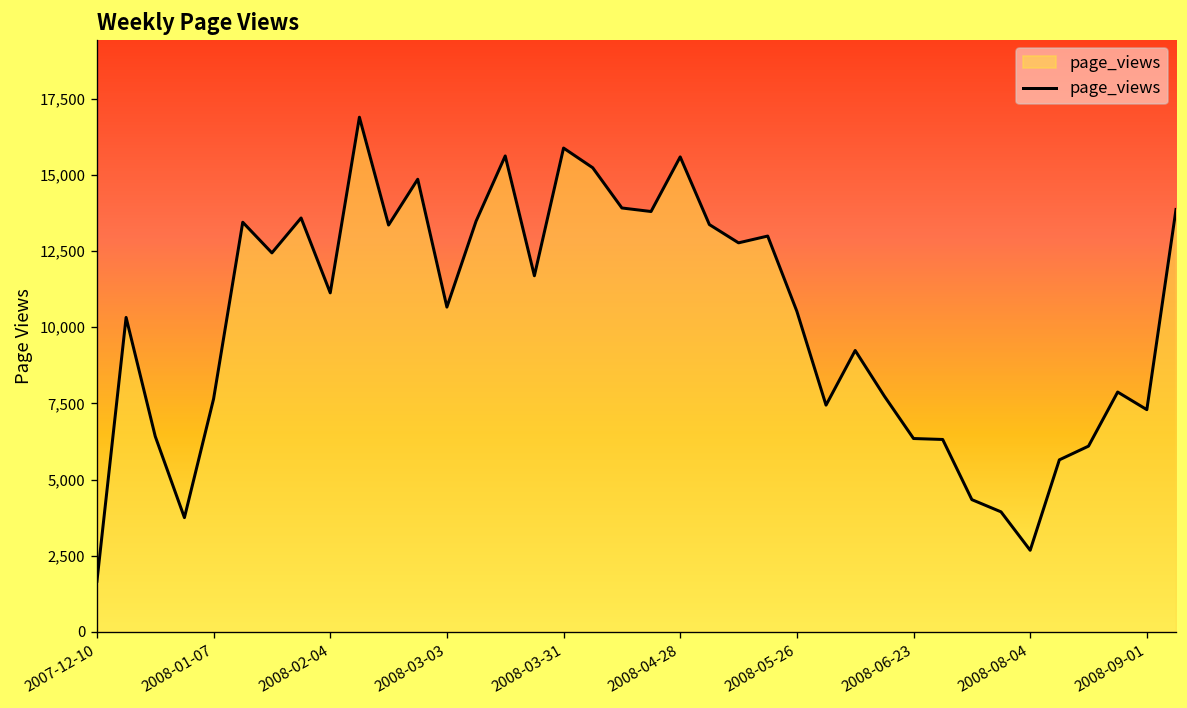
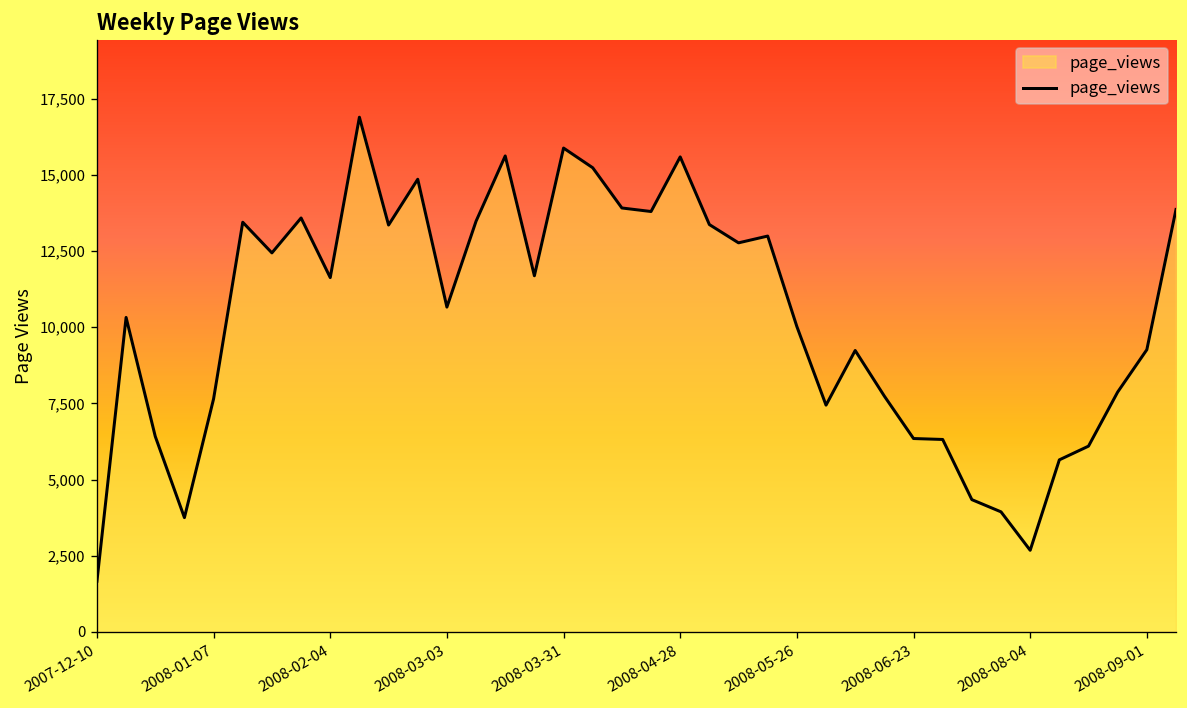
  {
    "2007-12-10": "1,700",
    "2008-01-07": "7,600",
-   "2008-02-04": "11,100",
+   "2008-02-04": "11,600",
    "2008-03-03": "10,700",
    "2008-03-31": "15,900",
    "2008-04-28": "15,600",
-   "2008-05-26": "10,500",
+   "2008-05-26": "10,000",
    "2008-06-23": "6,300",
    "2008-08-04": "2,700",
-   "2008-09-01": "7,300"
+   "2008-09-01": "9,300"
  }
